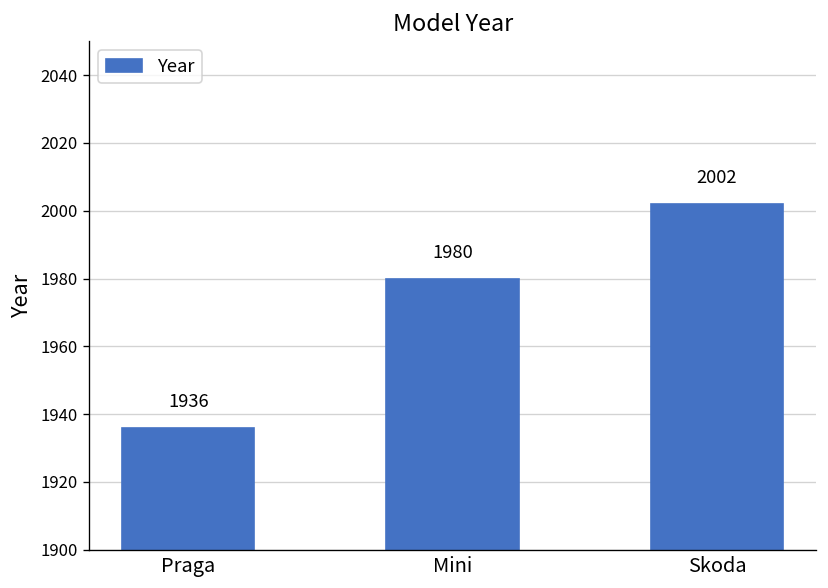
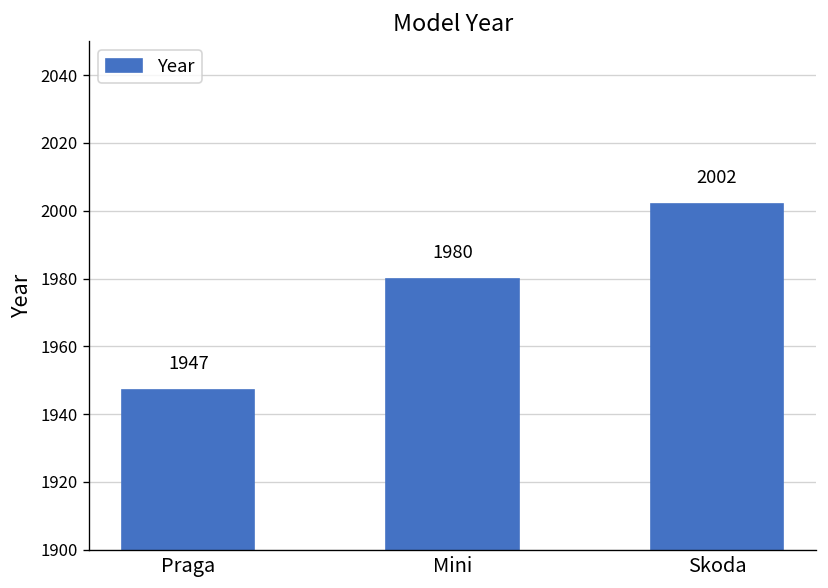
  {
-   "Praga": 1936,
+   "Praga": 1947,
    "Mini": 1980,
    "Skoda": 2002
  }
